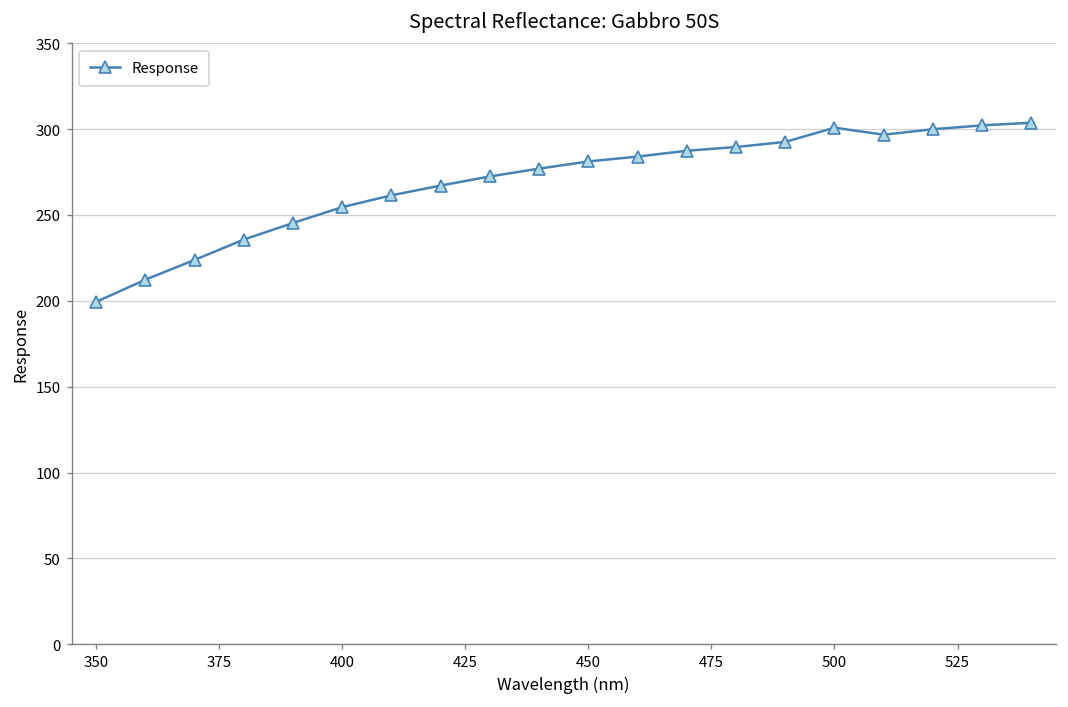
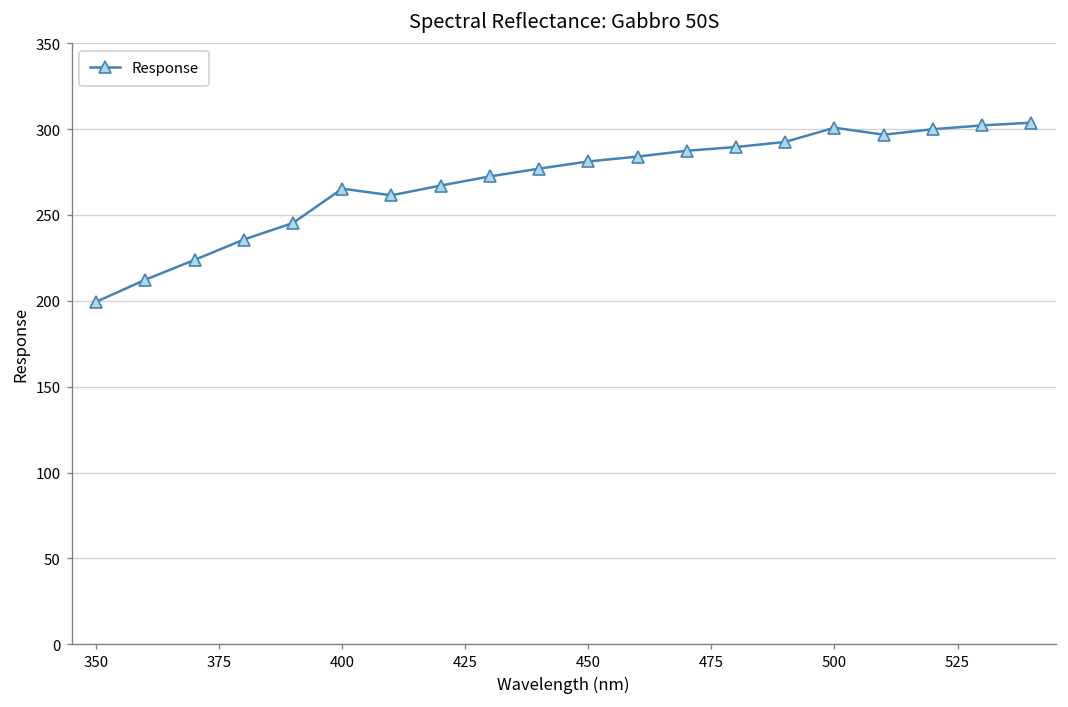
  {
    "350": 199,
-   "400": 255,
+   "400": 265,
    "450": 281,
    "500": 301
  }
